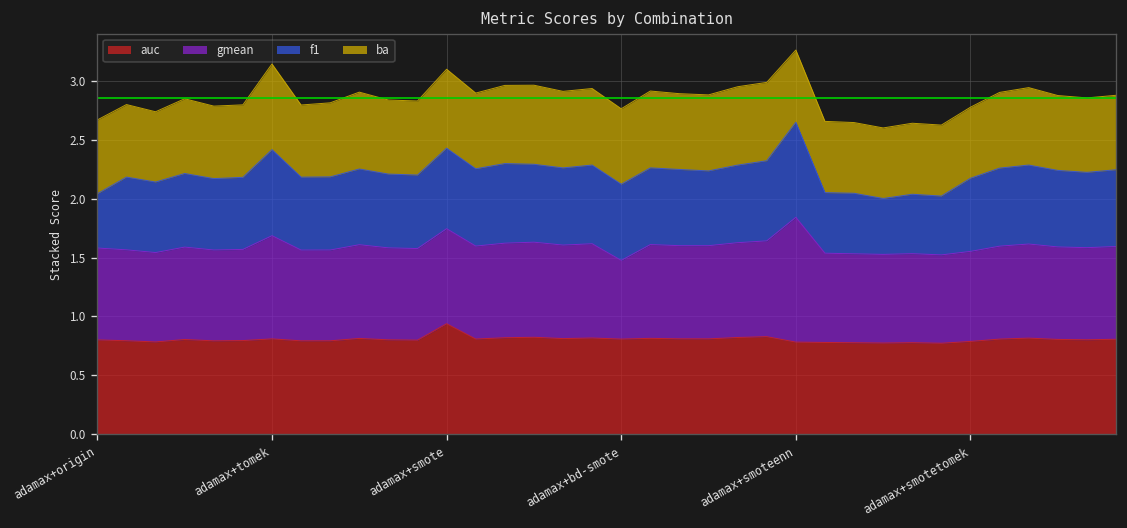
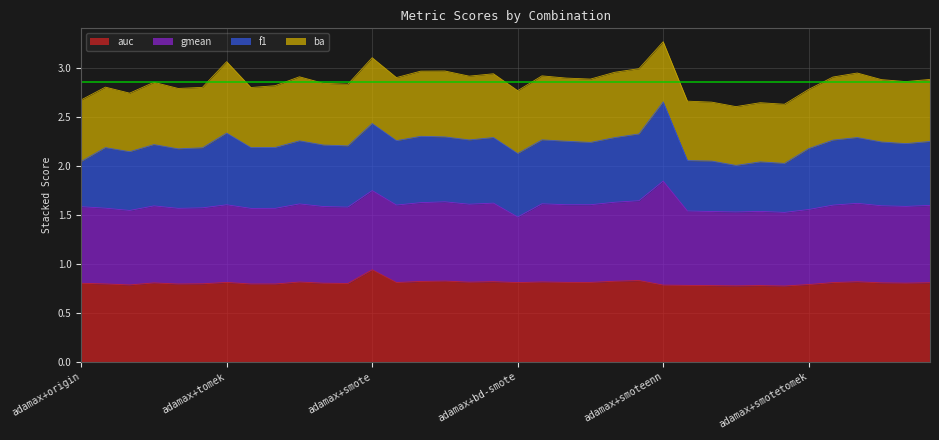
  {
    "auc": {
      "adamax+origin": 0.8,
      "adamax+tomek": 0.8,
      "adamax+smote": 0.9,
      "adamax+bd-smote": 0.8,
      "adamax+smoteenn": 0.8,
      "adamax+smotetomek": 0.8
    },
    "gmean": {
      "adamax+origin": 0.8,
-     "adamax+tomek": 0.9,
+     "adamax+tomek": 0.8,
      "adamax+smote": 0.8,
      "adamax+bd-smote": 0.7,
      "adamax+smoteenn": 1.1,
      "adamax+smotetomek": 0.8
    },
    "f1": {
      "adamax+origin": 0.5,
      "adamax+tomek": 0.7,
      "adamax+smote": 0.7,
      "adamax+bd-smote": 0.6,
      "adamax+smoteenn": 0.8,
      "adamax+smotetomek": 0.6
    },
    "ba": {
      "adamax+origin": 0.6,
      "adamax+tomek": 0.7,
      "adamax+smote": 0.7,
      "adamax+bd-smote": 0.6,
      "adamax+smoteenn": 0.6,
      "adamax+smotetomek": 0.6
    }
  }
